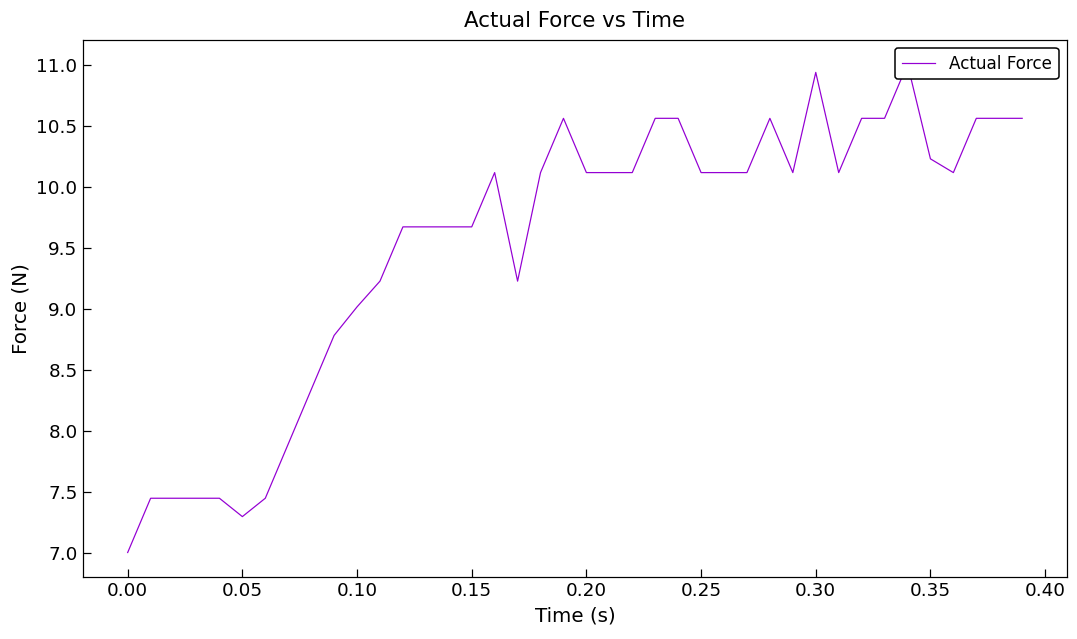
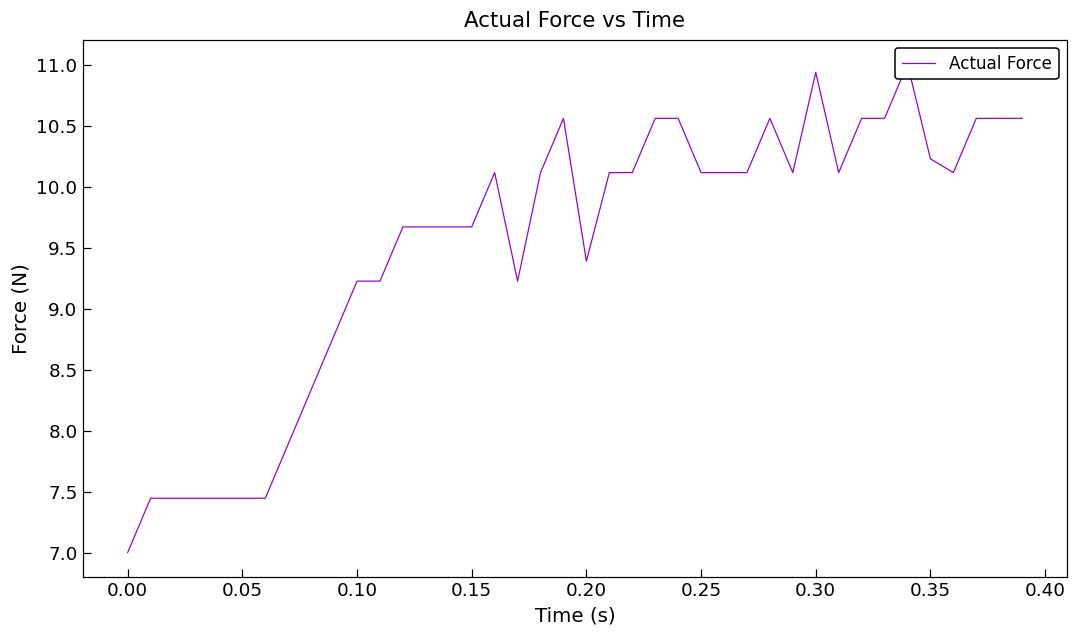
  {
    "0.00": 7.00,
-   "0.05": 7.30,
-   "0.10": 9.01,
+   "0.05": 7.45,
+   "0.10": 9.23,
    "0.15": 9.67,
-   "0.20": 10.12,
+   "0.20": 9.39,
    "0.25": 10.12,
    "0.30": 10.94,
    "0.35": 10.23
  }
